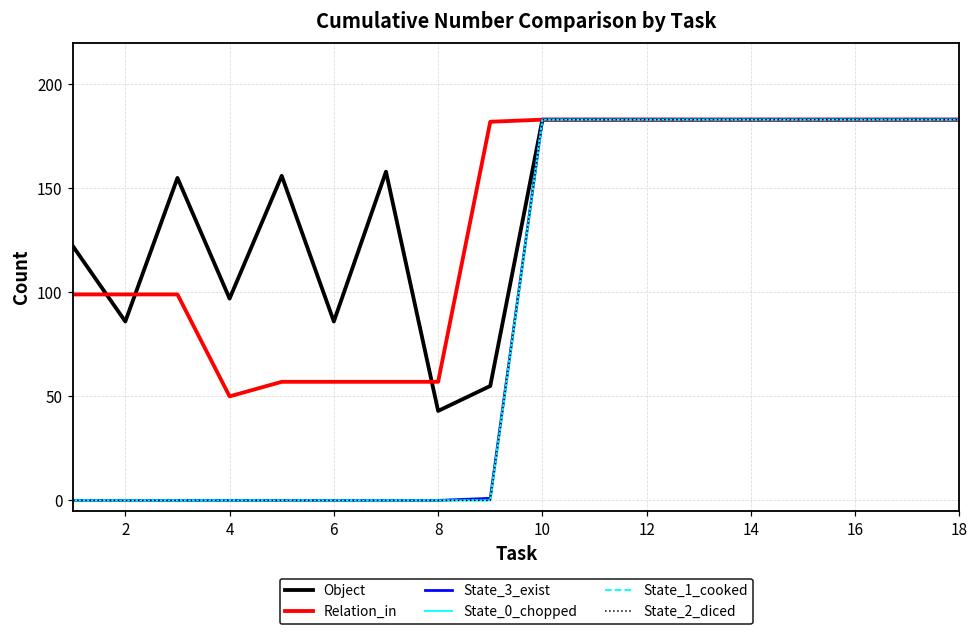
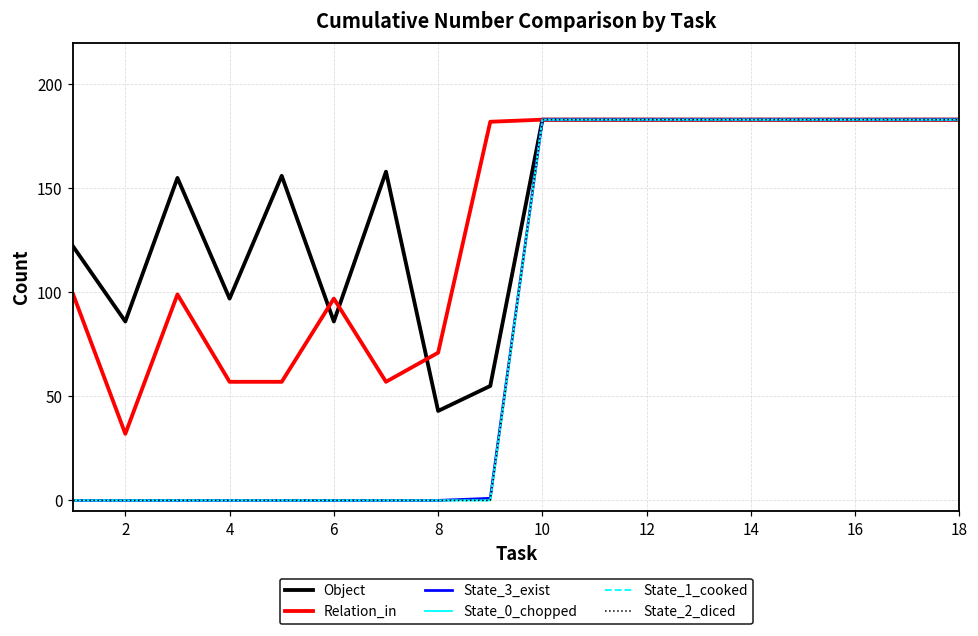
  {
    "Relation_in": {
-     "2": 99,
-     "4": 50,
-     "6": 57,
-     "8": 57
+     "2": 32,
+     "4": 57,
+     "6": 97,
+     "8": 71
    }
  }
